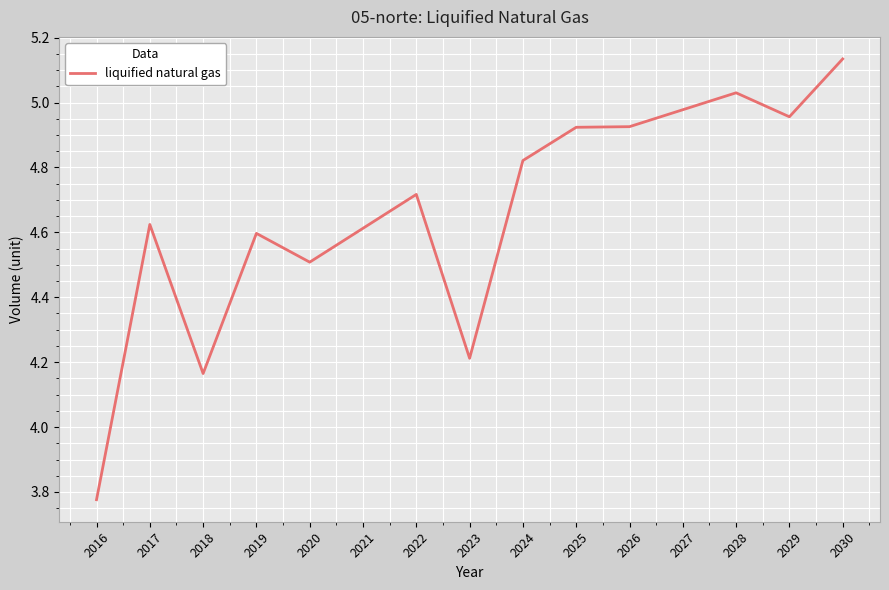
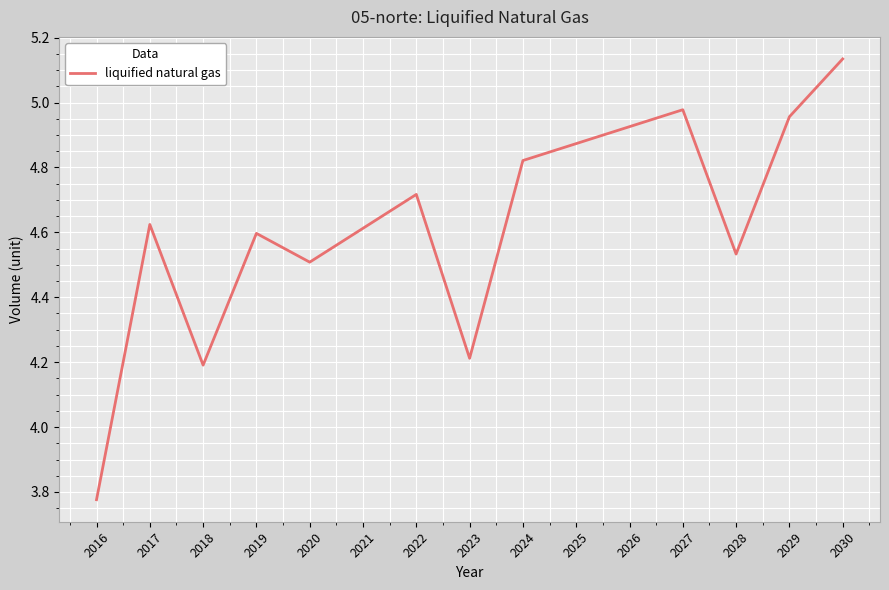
  {
    "2016": 3.78,
    "2017": 4.62,
-   "2018": 4.16,
+   "2018": 4.19,
    "2019": 4.60,
    "2020": 4.51,
    "2021": 4.61,
    "2022": 4.72,
    "2023": 4.21,
    "2024": 4.82,
-   "2025": 4.92,
+   "2025": 4.87,
    "2026": 4.93,
    "2027": 4.98,
-   "2028": 5.03,
+   "2028": 4.53,
    "2029": 4.96,
    "2030": 5.13
  }
